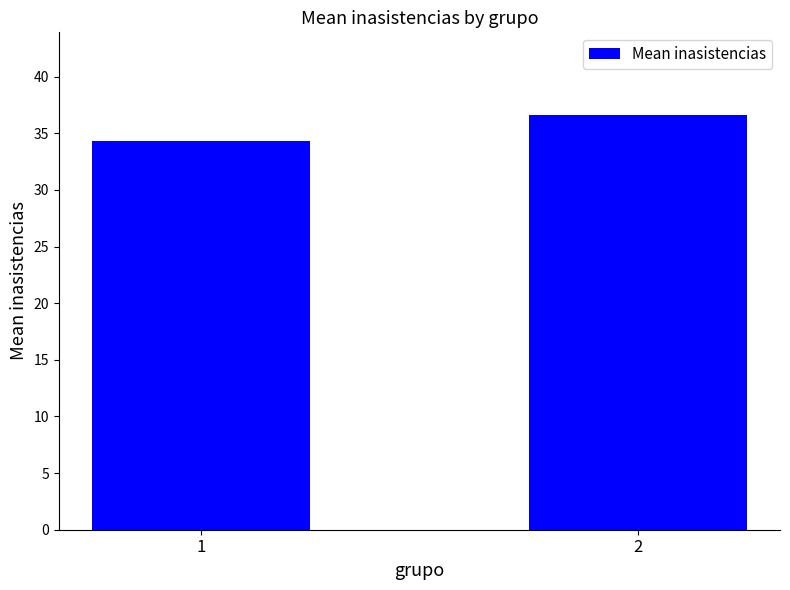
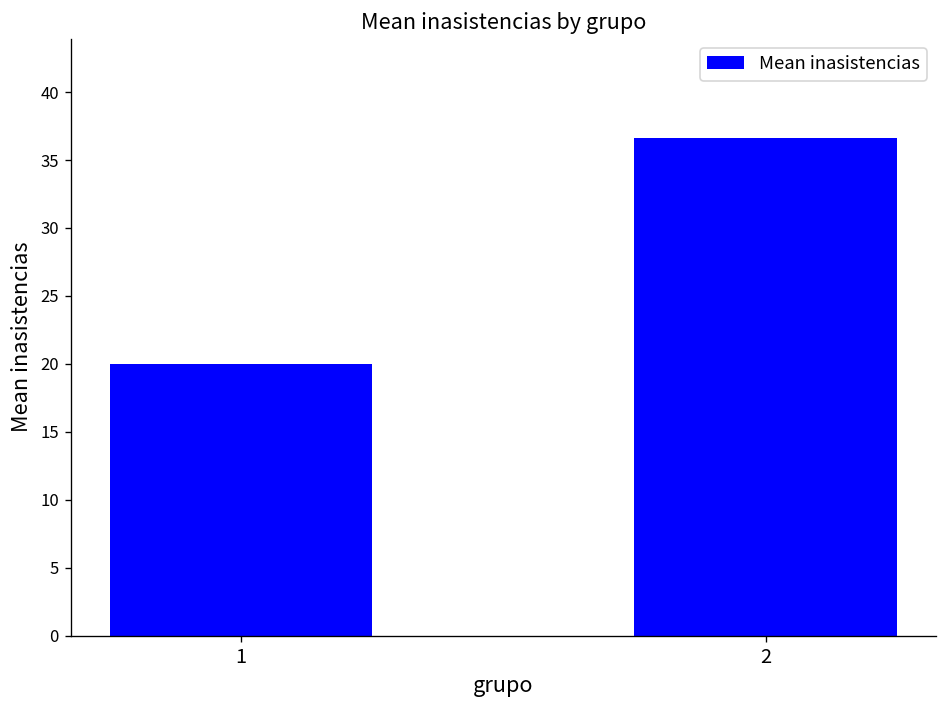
  {
-   "1": 34.3,
+   "1": 20.0,
    "2": 36.6
  }
